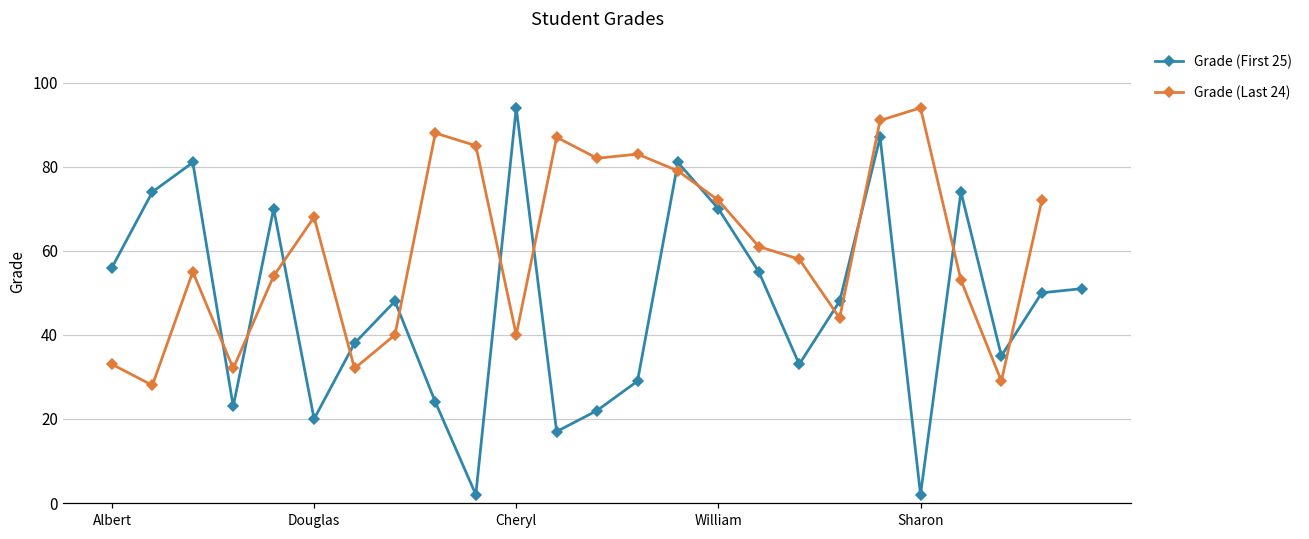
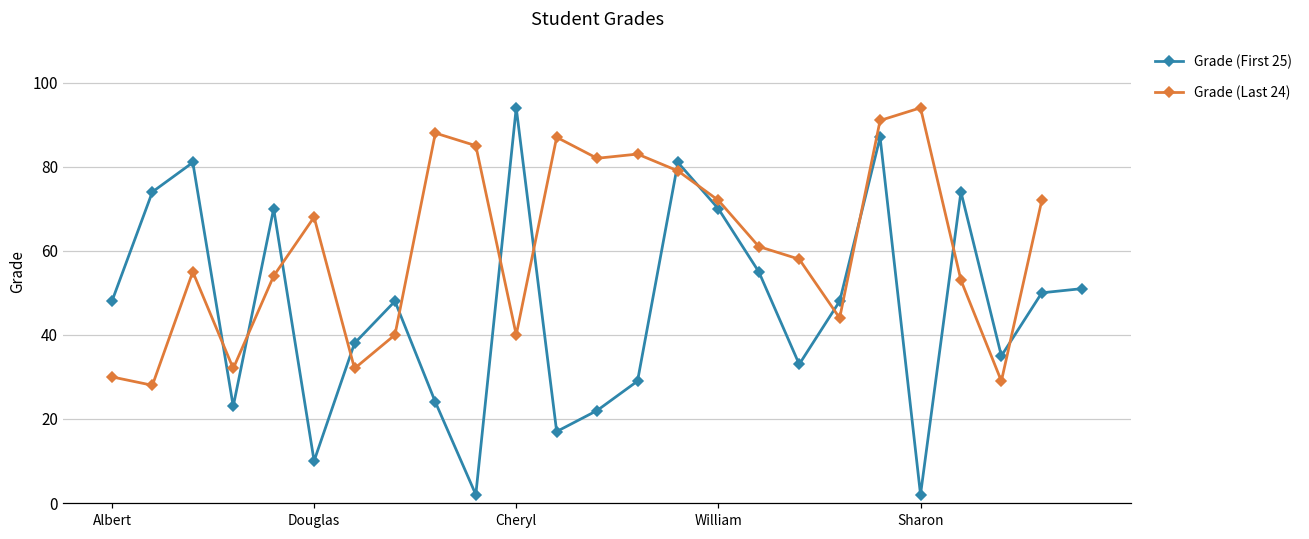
  {
    "Grade (First 25)": {
-     "Albert": 56,
-     "Douglas": 20,
+     "Albert": 48,
+     "Douglas": 10,
      "Cheryl": 94,
      "William": 70,
      "Sharon": 2
    },
    "Grade (Last 24)": {
-     "Albert": 33,
+     "Albert": 30,
      "Douglas": 68,
      "Cheryl": 40,
      "William": 72,
      "Sharon": 94
    }
  }
